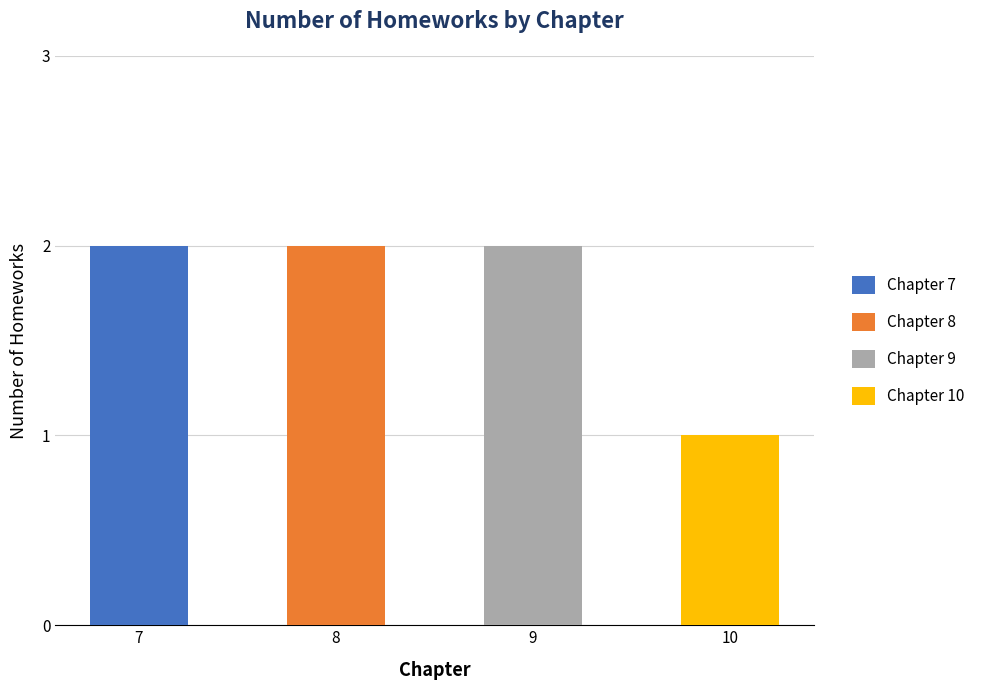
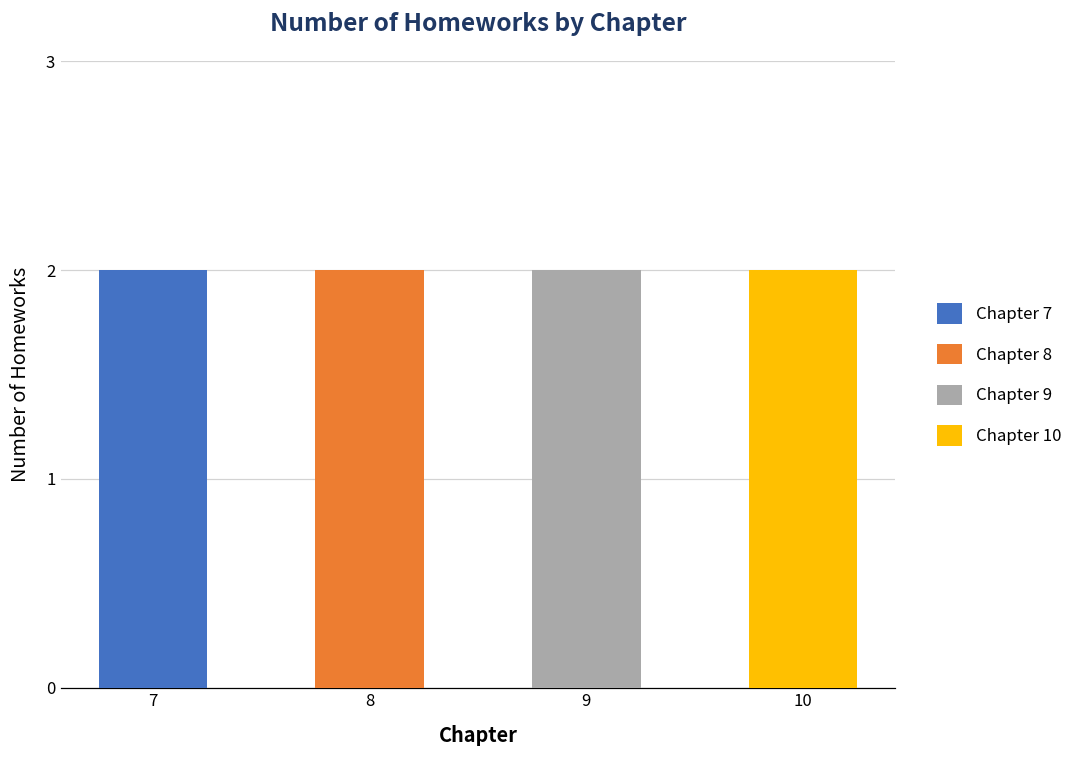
  {
    "7": 2,
    "8": 2,
    "9": 2,
-   "10": 1
+   "10": 2
  }
